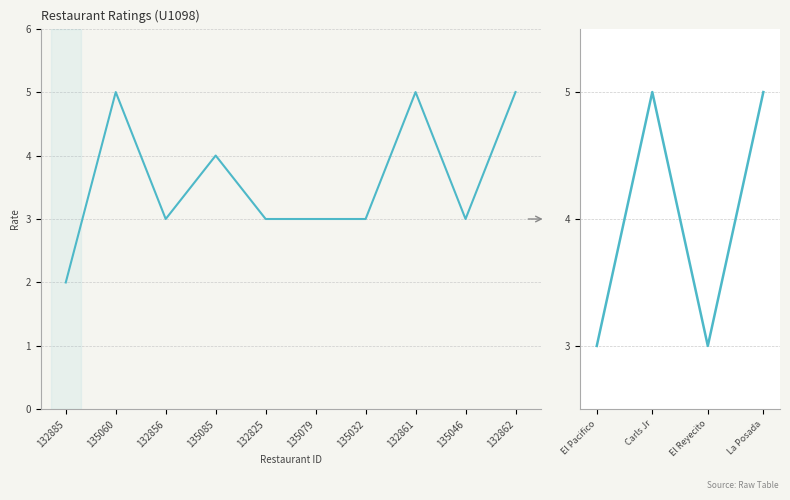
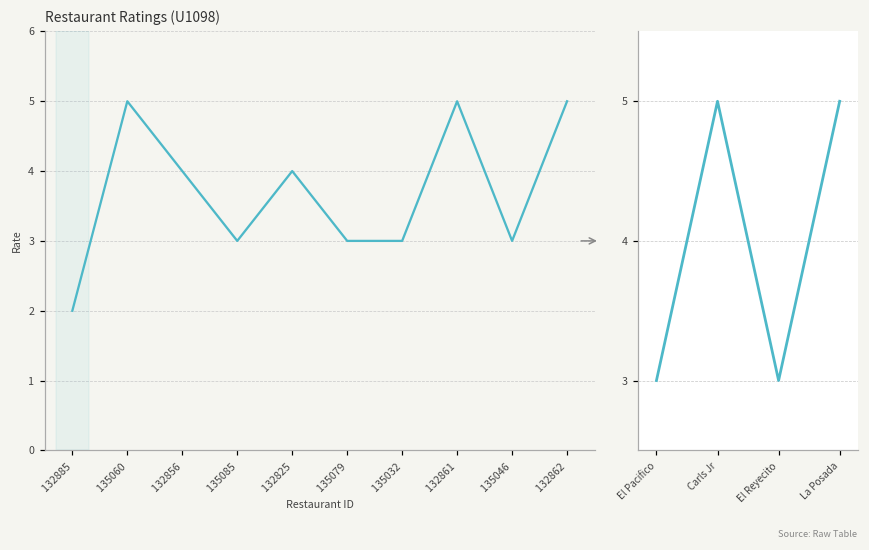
  {
    "Restaurant Ratings (U1098)": {
      "132885": 2,
      "135060": 5,
-     "132856": 3,
-     "135085": 4,
-     "132825": 3,
+     "132856": 4,
+     "135085": 3,
+     "132825": 4,
      "135079": 3,
      "135032": 3,
      "132861": 5,
      "135046": 3,
      "132862": 5
    }
  }
